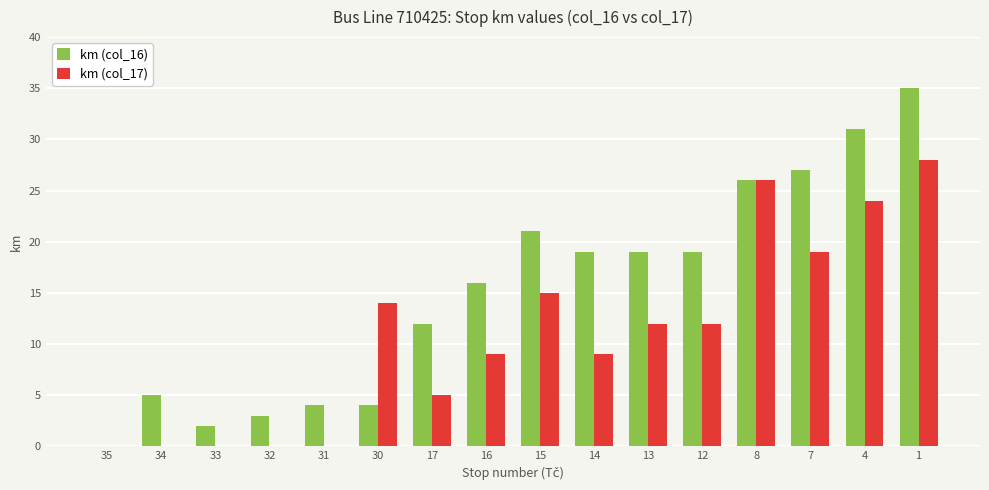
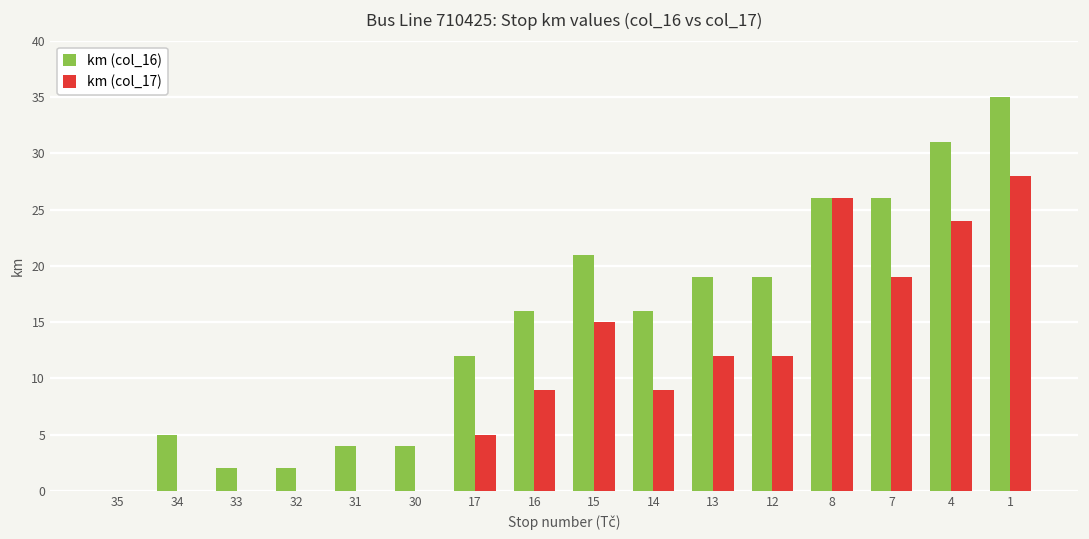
  {
    "km (col_16)": {
      "35": 0,
      "34": 5,
      "33": 2,
-     "32": 3,
+     "32": 2,
      "31": 4,
      "30": 4,
      "17": 12,
      "16": 16,
      "15": 21,
-     "14": 19,
+     "14": 16,
      "13": 19,
      "12": 19,
      "8": 26,
-     "7": 27,
+     "7": 26,
      "4": 31,
      "1": 35
    },
    "km (col_17)": {
      "35": 0,
      "34": 0,
      "33": 0,
      "32": 0,
      "31": 0,
-     "30": 14,
+     "30": 0,
      "17": 5,
      "16": 9,
      "15": 15,
      "14": 9,
      "13": 12,
      "12": 12,
      "8": 26,
      "7": 19,
      "4": 24,
      "1": 28
    }
  }
